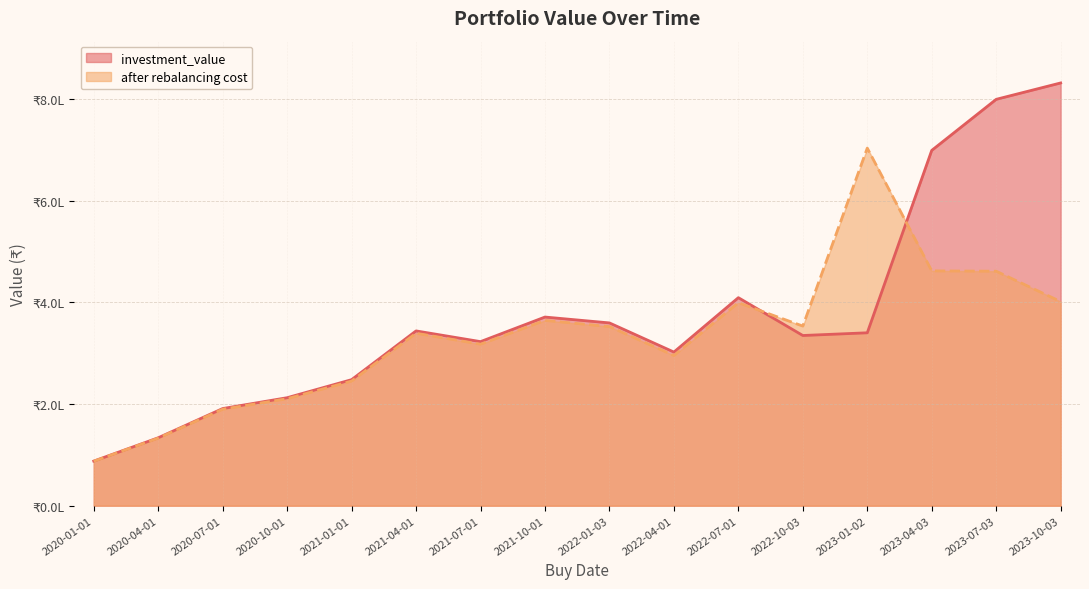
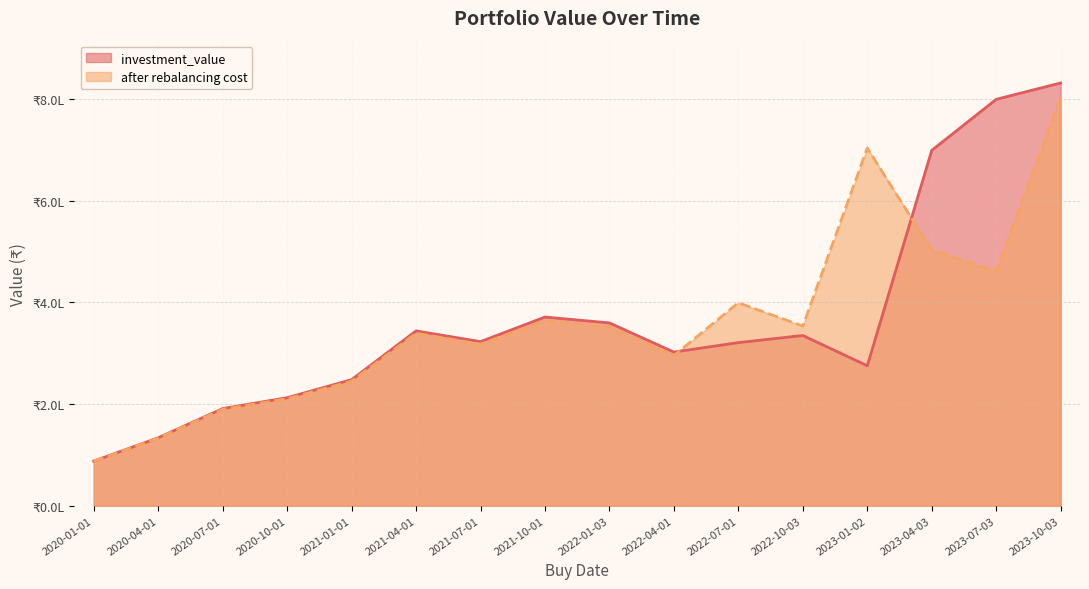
  {
    "investment_value": {
      "2021-07-01": "₹3.2L",
      "2021-10-01": "₹3.7L",
      "2022-01-03": "₹3.6L",
      "2022-04-01": "₹3.0L",
-     "2022-07-01": "₹4.1L",
+     "2022-07-01": "₹3.2L",
      "2022-10-03": "₹3.3L",
-     "2023-01-02": "₹3.4L",
+     "2023-01-02": "₹2.8L",
      "2023-04-03": "₹7.0L",
      "2023-07-03": "₹8.0L",
      "2023-10-03": "₹8.3L"
    },
    "after rebalancing cost": {
      "2021-07-01": "₹3.2L",
      "2021-10-01": "₹3.6L",
      "2022-01-03": "₹3.5L",
      "2022-04-01": "₹3.0L",
      "2022-07-01": "₹4.0L",
      "2022-10-03": "₹3.5L",
      "2023-01-02": "₹7.0L",
-     "2023-04-03": "₹4.6L",
+     "2023-04-03": "₹5.0L",
      "2023-07-03": "₹4.6L",
-     "2023-10-03": "₹4.0L"
+     "2023-10-03": "₹8.0L"
    }
  }
